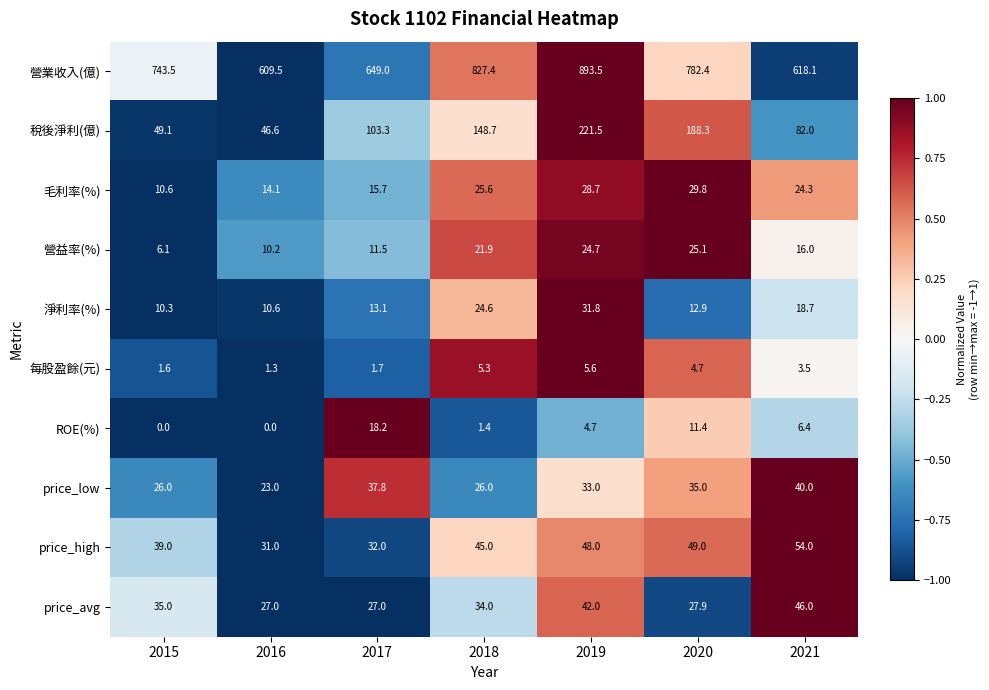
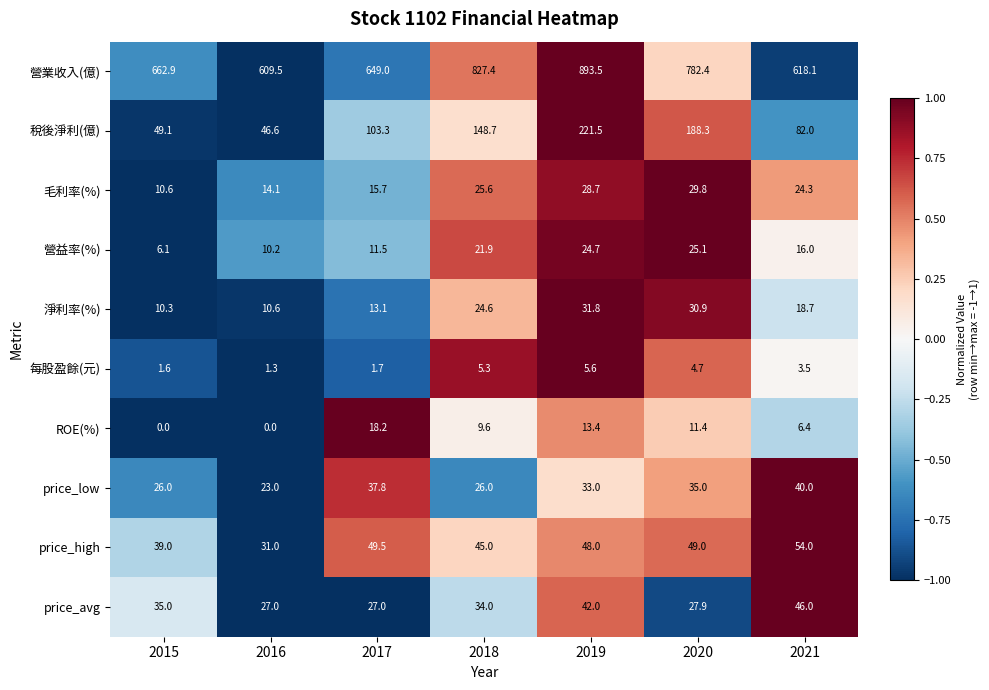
  {
    "營業收入(億)": {
-     "2015": 743.5,
+     "2015": 662.9,
      "2016": 609.5,
      "2017": 649.0,
      "2018": 827.4,
      "2019": 893.5,
      "2020": 782.4,
      "2021": 618.1
    },
    "稅後淨利(億)": {
      "2015": 49.1,
      "2016": 46.6,
      "2017": 103.3,
      "2018": 148.7,
      "2019": 221.5,
      "2020": 188.3,
      "2021": 82.0
    },
    "毛利率(%)": {
      "2015": 10.6,
      "2016": 14.1,
      "2017": 15.7,
      "2018": 25.6,
      "2019": 28.7,
      "2020": 29.8,
      "2021": 24.3
    },
    "營益率(%)": {
      "2015": 6.1,
      "2016": 10.2,
      "2017": 11.5,
      "2018": 21.9,
      "2019": 24.7,
      "2020": 25.1,
      "2021": 16.0
    },
    "淨利率(%)": {
      "2015": 10.3,
      "2016": 10.6,
      "2017": 13.1,
      "2018": 24.6,
      "2019": 31.8,
-     "2020": 12.9,
+     "2020": 30.9,
      "2021": 18.7
    },
    "每股盈餘(元)": {
      "2015": 1.6,
      "2016": 1.3,
      "2017": 1.7,
      "2018": 5.3,
      "2019": 5.6,
      "2020": 4.7,
      "2021": 3.5
    },
    "ROE(%)": {
      "2015": 0.0,
      "2016": 0.0,
      "2017": 18.2,
-     "2018": 1.4,
-     "2019": 4.7,
+     "2018": 9.6,
+     "2019": 13.4,
      "2020": 11.4,
      "2021": 6.4
    },
    "price_low": {
      "2015": 26.0,
      "2016": 23.0,
      "2017": 37.8,
      "2018": 26.0,
      "2019": 33.0,
      "2020": 35.0,
      "2021": 40.0
    },
    "price_high": {
      "2015": 39.0,
      "2016": 31.0,
-     "2017": 32.0,
+     "2017": 49.5,
      "2018": 45.0,
      "2019": 48.0,
      "2020": 49.0,
      "2021": 54.0
    },
    "price_avg": {
      "2015": 35.0,
      "2016": 27.0,
      "2017": 27.0,
      "2018": 34.0,
      "2019": 42.0,
      "2020": 27.9,
      "2021": 46.0
    }
  }
